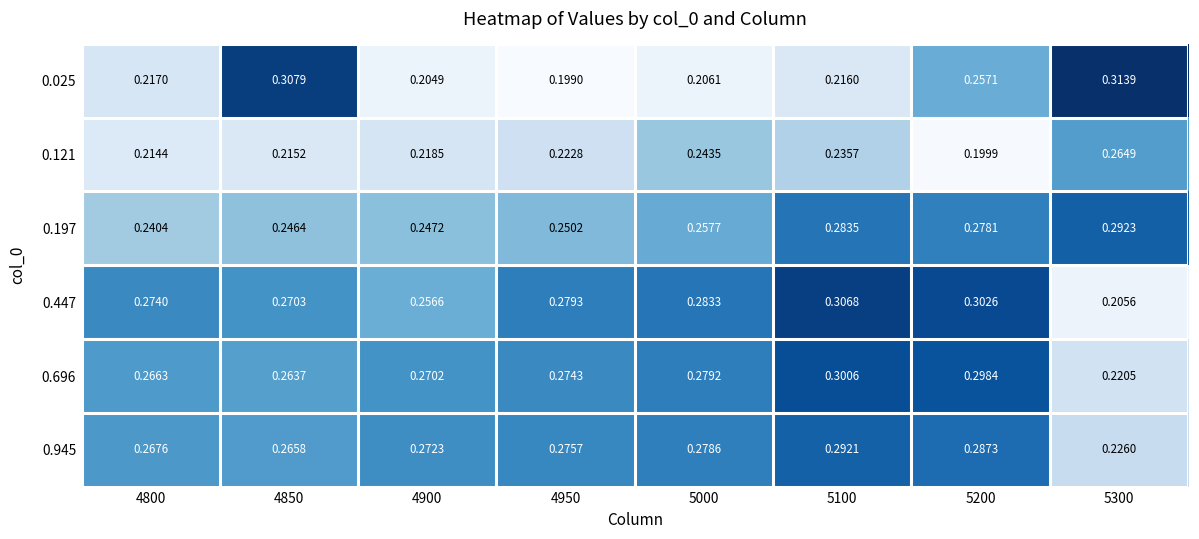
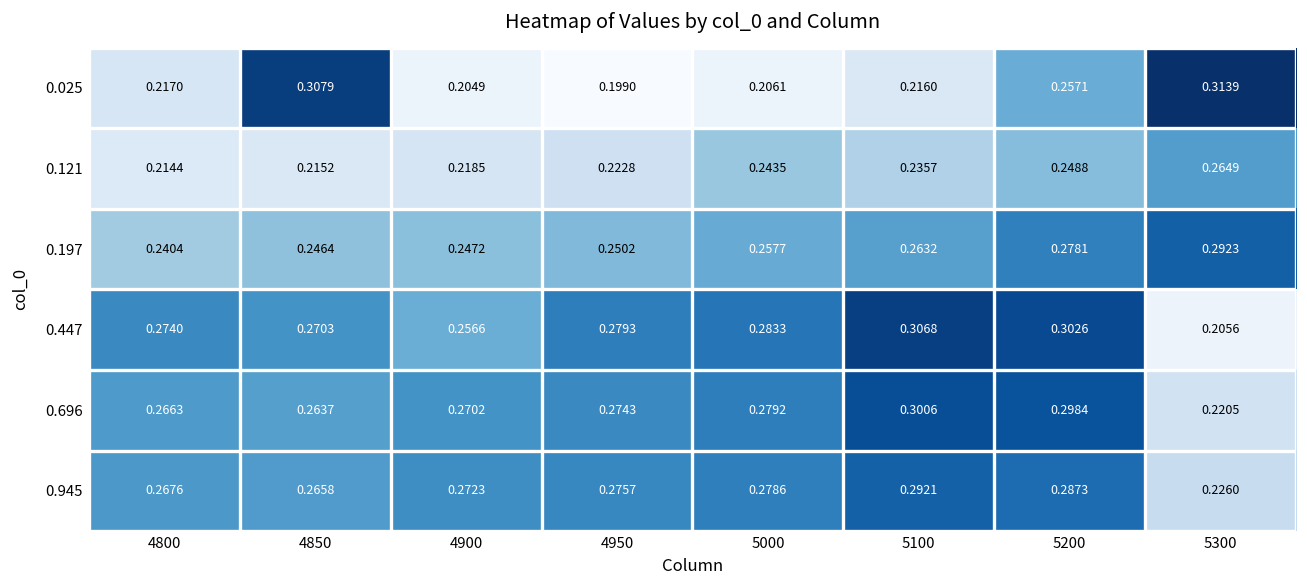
  {
    "0.025": {
      "4800": 0.2170,
      "4850": 0.3079,
      "4900": 0.2049,
      "4950": 0.1990,
      "5000": 0.2061,
      "5100": 0.2160,
      "5200": 0.2571,
      "5300": 0.3139
    },
    "0.121": {
      "4800": 0.2144,
      "4850": 0.2152,
      "4900": 0.2185,
      "4950": 0.2228,
      "5000": 0.2435,
      "5100": 0.2357,
-     "5200": 0.1999,
+     "5200": 0.2488,
      "5300": 0.2649
    },
    "0.197": {
      "4800": 0.2404,
      "4850": 0.2464,
      "4900": 0.2472,
      "4950": 0.2502,
      "5000": 0.2577,
-     "5100": 0.2835,
+     "5100": 0.2632,
      "5200": 0.2781,
      "5300": 0.2923
    },
    "0.447": {
      "4800": 0.2740,
      "4850": 0.2703,
      "4900": 0.2566,
      "4950": 0.2793,
      "5000": 0.2833,
      "5100": 0.3068,
      "5200": 0.3026,
      "5300": 0.2056
    },
    "0.696": {
      "4800": 0.2663,
      "4850": 0.2637,
      "4900": 0.2702,
      "4950": 0.2743,
      "5000": 0.2792,
      "5100": 0.3006,
      "5200": 0.2984,
      "5300": 0.2205
    },
    "0.945": {
      "4800": 0.2676,
      "4850": 0.2658,
      "4900": 0.2723,
      "4950": 0.2757,
      "5000": 0.2786,
      "5100": 0.2921,
      "5200": 0.2873,
      "5300": 0.2260
    }
  }
